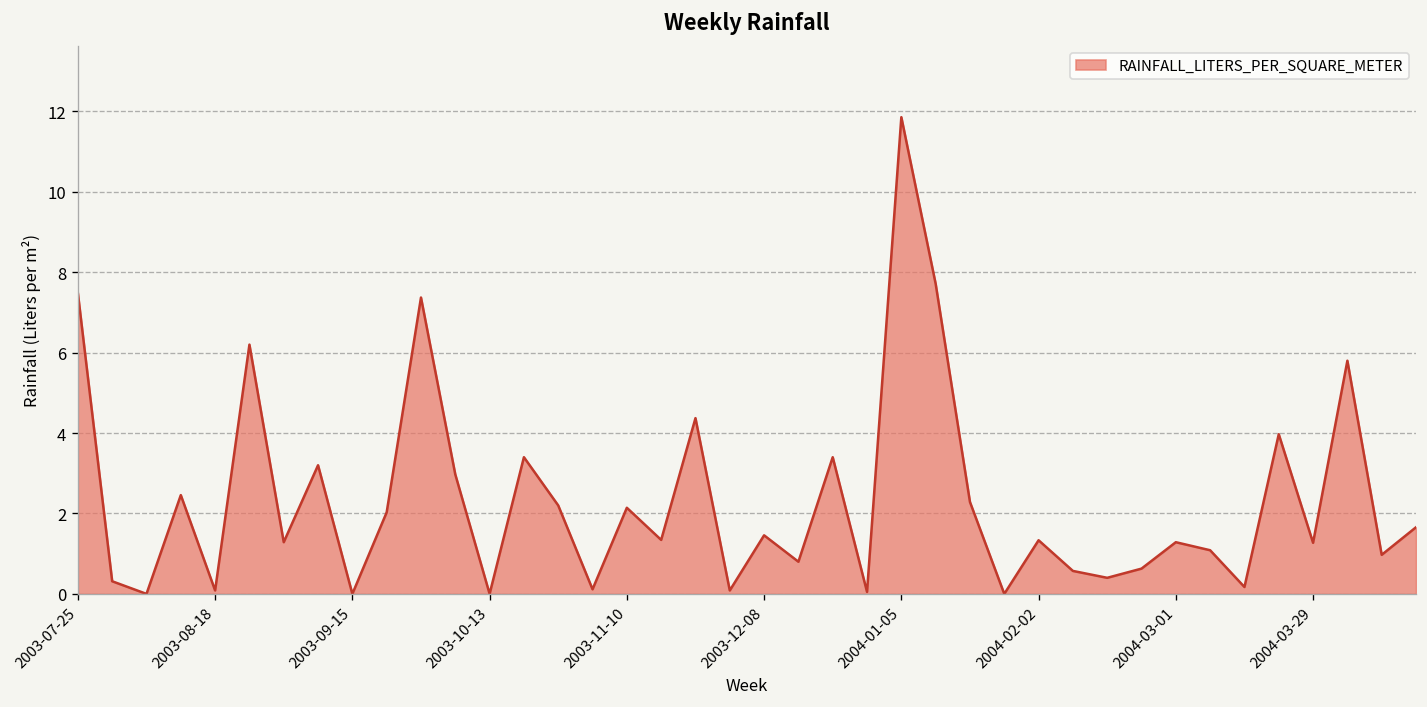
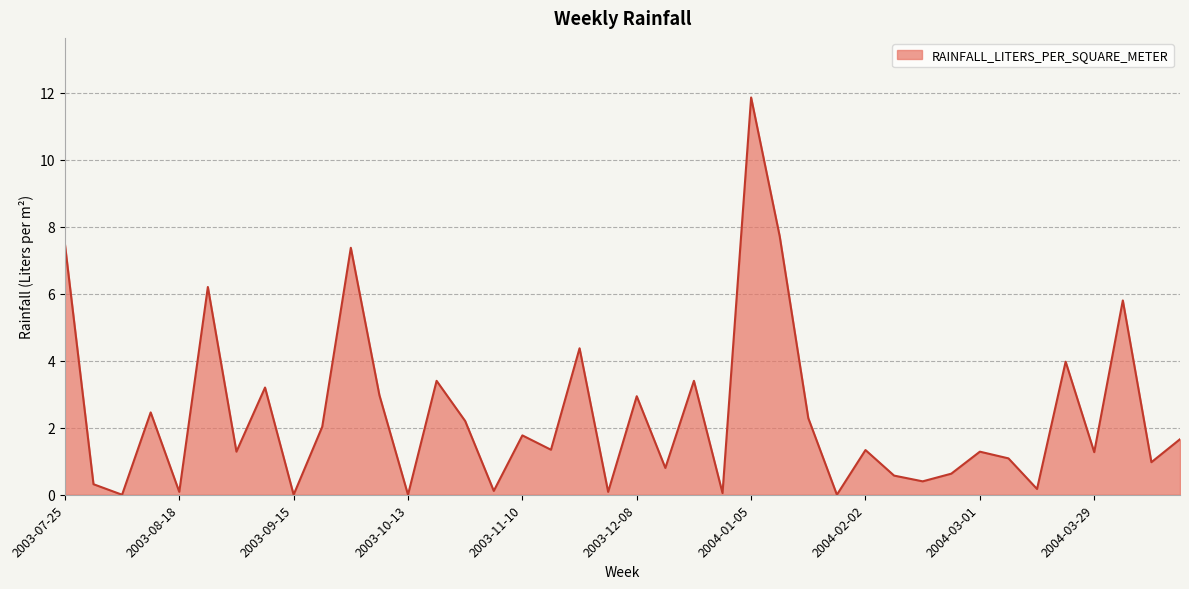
  {
    "2003-07-25": 7.5,
    "2003-08-18": 0.1,
    "2003-09-15": 0.0,
    "2003-10-13": 0.0,
-   "2003-11-10": 2.1,
-   "2003-12-08": 1.5,
+   "2003-11-10": 1.8,
+   "2003-12-08": 2.9,
    "2004-01-05": 11.9,
    "2004-02-02": 1.3,
    "2004-03-01": 1.3,
    "2004-03-29": 1.3
  }
